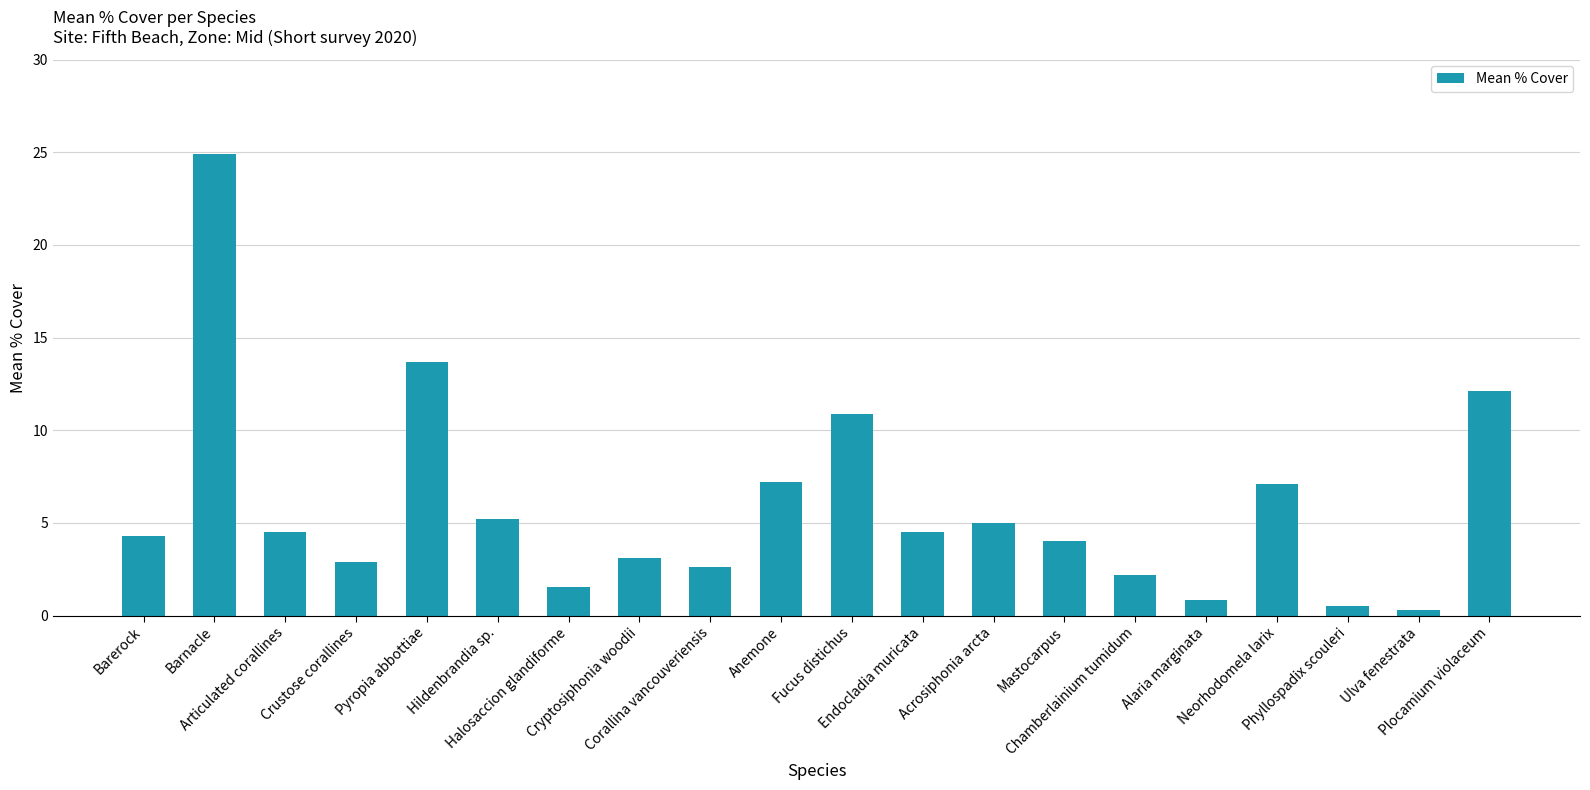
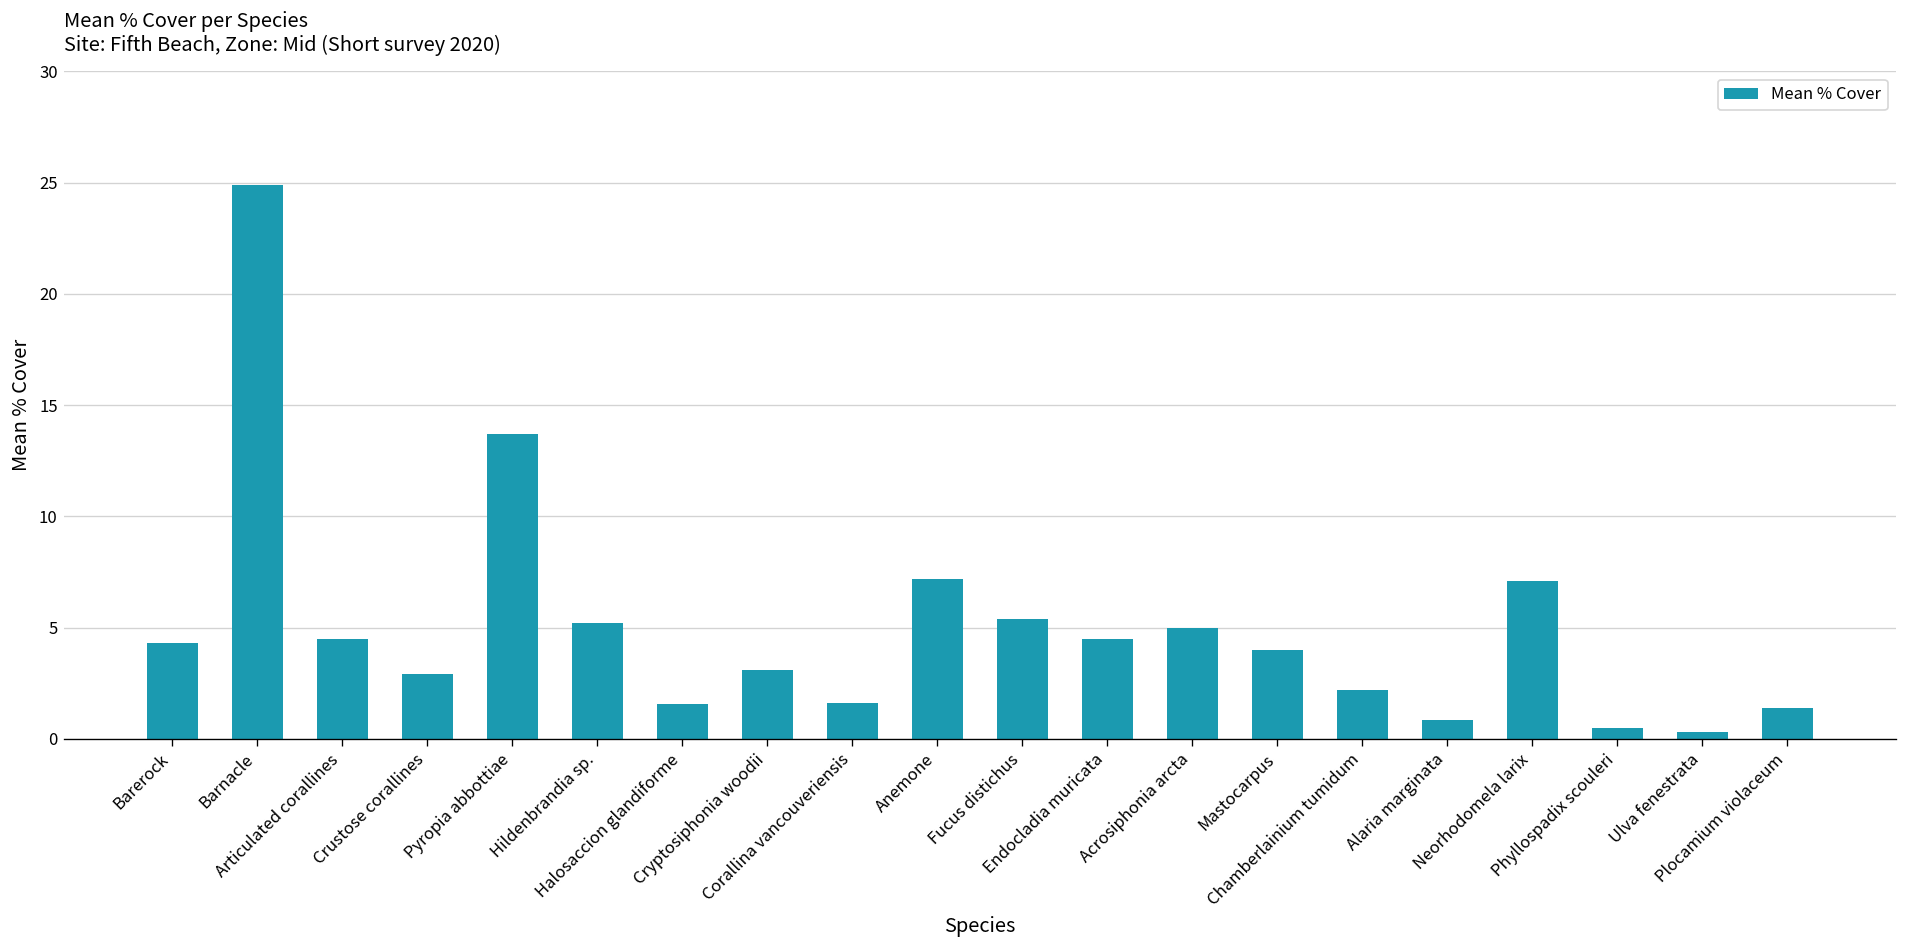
  {
    "Barerock": 4.3,
    "Barnacle": 24.9,
    "Articulated corallines": 4.5,
    "Crustose corallines": 2.9,
    "Pyropia abbottiae": 13.7,
    "Hildenbrandia sp.": 5.2,
    "Halosaccion glandiforme": 1.6,
    "Cryptosiphonia woodii": 3.1,
-   "Corallina vancouveriensis": 2.6,
+   "Corallina vancouveriensis": 1.6,
    "Anemone": 7.2,
-   "Fucus distichus": 10.9,
+   "Fucus distichus": 5.4,
    "Endocladia muricata": 4.5,
    "Acrosiphonia arcta": 5.0,
    "Mastocarpus": 4.0,
    "Chamberlainium tumidum": 2.2,
    "Alaria marginata": 0.9,
    "Neorhodomela larix": 7.1,
    "Phyllospadix scouleri": 0.5,
    "Ulva fenestrata": 0.3,
-   "Plocamium violaceum": 12.1
+   "Plocamium violaceum": 1.4
  }
